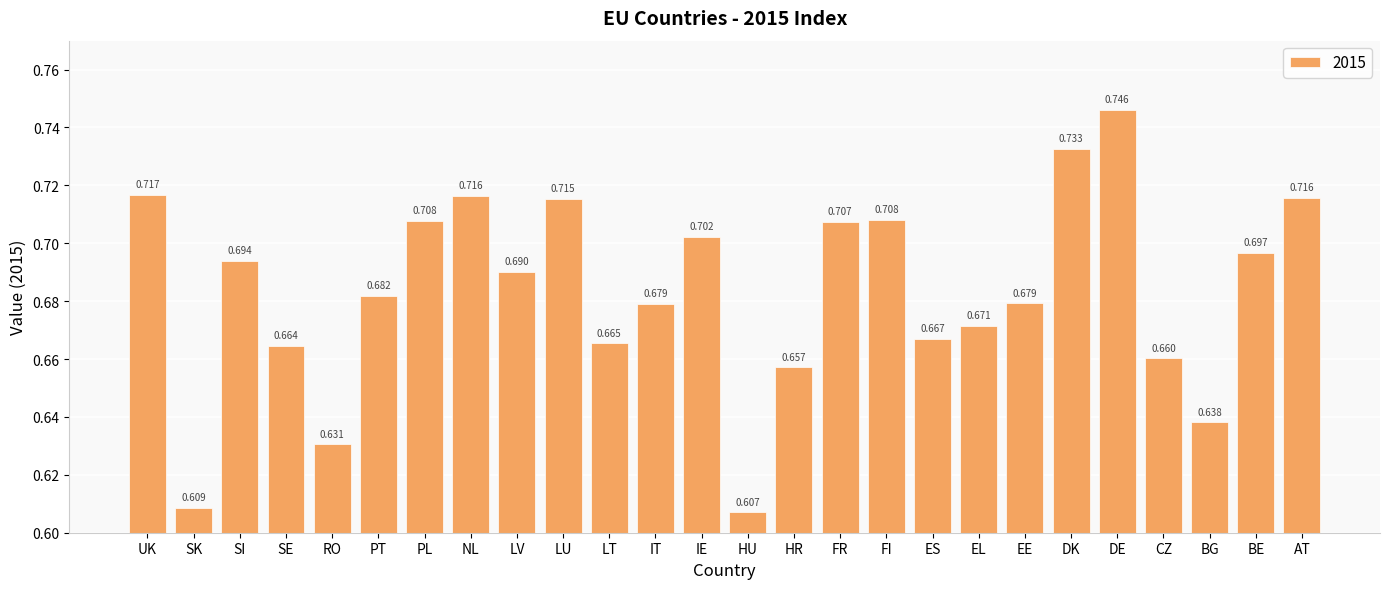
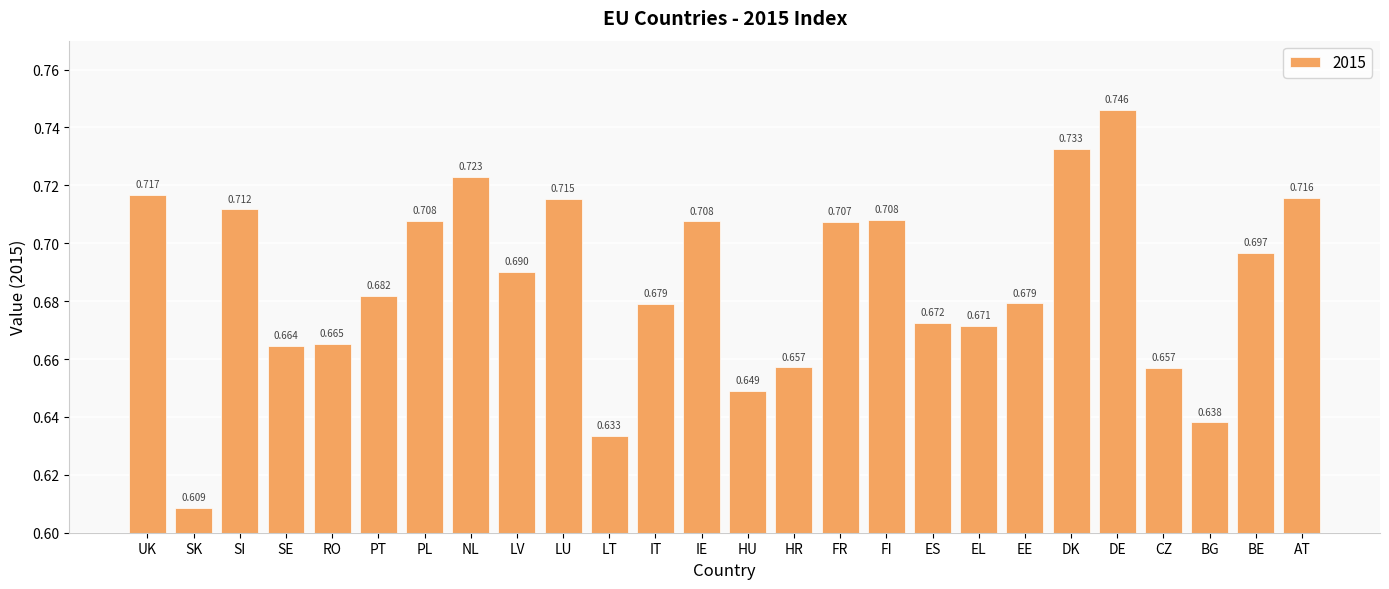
  {
    "UK": 0.717,
    "SK": 0.609,
-   "SI": 0.694,
+   "SI": 0.712,
    "SE": 0.664,
-   "RO": 0.631,
+   "RO": 0.665,
    "PT": 0.682,
    "PL": 0.708,
-   "NL": 0.716,
+   "NL": 0.723,
    "LV": 0.690,
    "LU": 0.715,
-   "LT": 0.665,
+   "LT": 0.633,
    "IT": 0.679,
-   "IE": 0.702,
-   "HU": 0.607,
+   "IE": 0.708,
+   "HU": 0.649,
    "HR": 0.657,
    "FR": 0.707,
    "FI": 0.708,
-   "ES": 0.667,
+   "ES": 0.672,
    "EL": 0.671,
    "EE": 0.679,
    "DK": 0.733,
    "DE": 0.746,
-   "CZ": 0.660,
+   "CZ": 0.657,
    "BG": 0.638,
    "BE": 0.697,
    "AT": 0.716
  }
